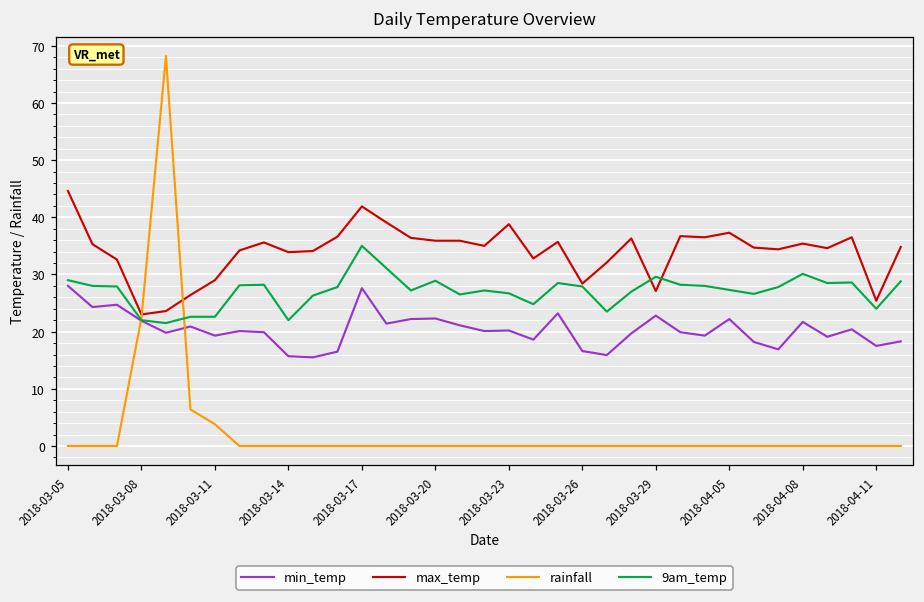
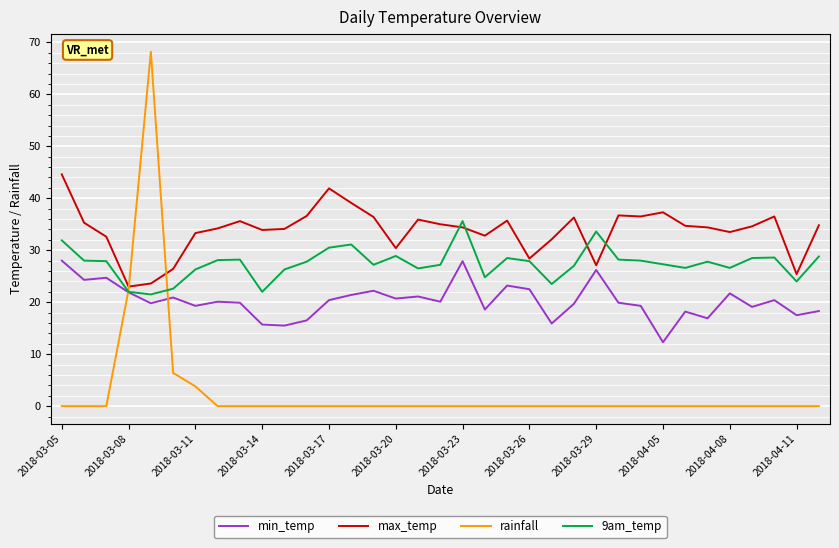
  {
    "min_temp": {
      "2018-03-05": 28,
      "2018-03-11": 19,
      "2018-03-14": 16,
-     "2018-03-17": 28,
-     "2018-03-20": 22,
-     "2018-03-23": 20,
-     "2018-03-26": 17,
-     "2018-03-29": 23,
-     "2018-04-05": 22,
+     "2018-03-17": 20,
+     "2018-03-20": 21,
+     "2018-03-23": 28,
+     "2018-03-26": 23,
+     "2018-03-29": 26,
+     "2018-04-05": 12,
      "2018-04-08": 22,
      "2018-04-11": 18
    },
    "max_temp": {
      "2018-03-05": 45,
      "2018-03-08": 23,
-     "2018-03-11": 29,
+     "2018-03-11": 33,
      "2018-03-14": 34,
      "2018-03-17": 42,
-     "2018-03-20": 36,
-     "2018-03-23": 39,
+     "2018-03-20": 30,
+     "2018-03-23": 34,
      "2018-03-26": 28,
      "2018-03-29": 27,
      "2018-04-05": 37,
-     "2018-04-08": 35,
+     "2018-04-08": 34,
      "2018-04-11": 25
    },
    "rainfall": {
      "2018-03-05": 0,
      "2018-03-11": 4,
      "2018-03-14": 0,
      "2018-03-17": 0,
      "2018-03-20": 0,
      "2018-03-23": 0,
      "2018-03-26": 0,
      "2018-03-29": 0,
      "2018-04-05": 0,
      "2018-04-08": 0,
      "2018-04-11": 0
    },
    "9am_temp": {
-     "2018-03-05": 29,
-     "2018-03-11": 23,
+     "2018-03-05": 32,
+     "2018-03-11": 26,
      "2018-03-14": 22,
-     "2018-03-17": 35,
+     "2018-03-17": 31,
      "2018-03-20": 29,
-     "2018-03-23": 27,
+     "2018-03-23": 36,
      "2018-03-26": 28,
-     "2018-03-29": 30,
+     "2018-03-29": 34,
      "2018-04-05": 27,
-     "2018-04-08": 30,
+     "2018-04-08": 27,
      "2018-04-11": 24
    }
  }
